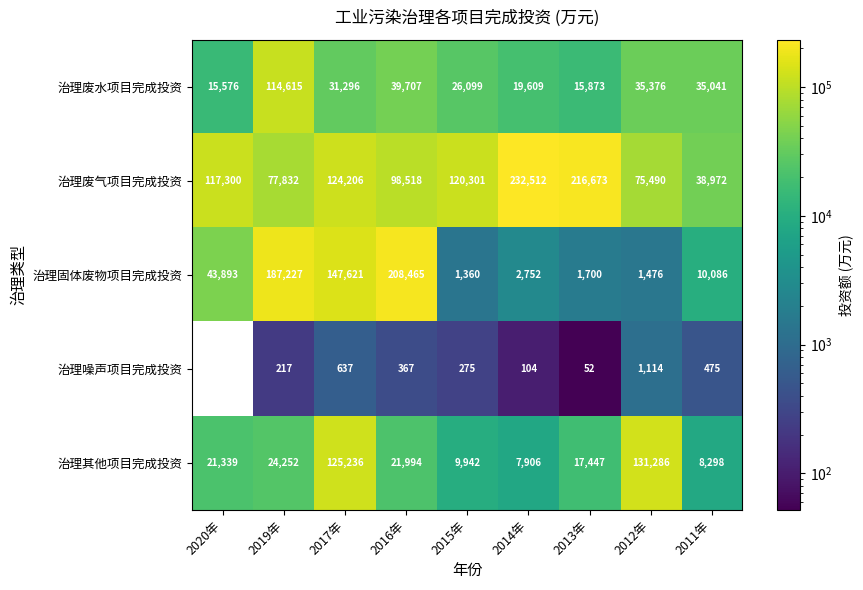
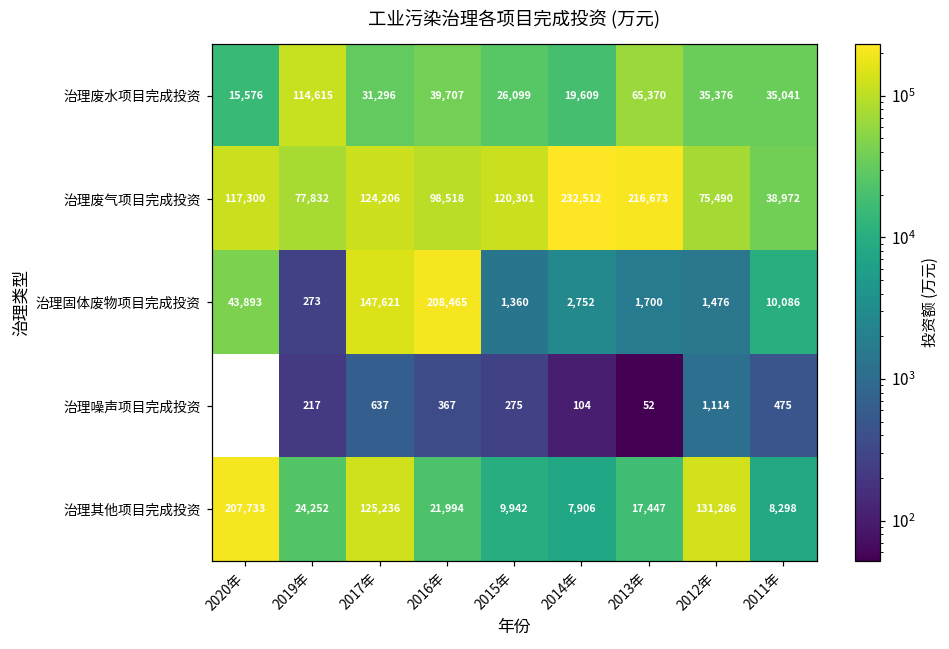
  {
    "治理废水项目完成投资": {
      "2020年": "15,576",
      "2019年": "114,615",
      "2017年": "31,296",
      "2016年": "39,707",
      "2015年": "26,099",
      "2014年": "19,609",
-     "2013年": "15,873",
+     "2013年": "65,370",
      "2012年": "35,376",
      "2011年": "35,041"
    },
    "治理废气项目完成投资": {
      "2020年": "117,300",
      "2019年": "77,832",
      "2017年": "124,206",
      "2016年": "98,518",
      "2015年": "120,301",
      "2014年": "232,512",
      "2013年": "216,673",
      "2012年": "75,490",
      "2011年": "38,972"
    },
    "治理固体废物项目完成投资": {
      "2020年": "43,893",
-     "2019年": "187,227",
+     "2019年": "273",
      "2017年": "147,621",
      "2016年": "208,465",
      "2015年": "1,360",
      "2014年": "2,752",
      "2013年": "1,700",
      "2012年": "1,476",
      "2011年": "10,086"
    },
    "治理噪声项目完成投资": {
      "2019年": "217",
      "2017年": "637",
      "2016年": "367",
      "2015年": "275",
      "2014年": "104",
      "2013年": "52",
      "2012年": "1,114",
      "2011年": "475"
    },
    "治理其他项目完成投资": {
-     "2020年": "21,339",
+     "2020年": "207,733",
      "2019年": "24,252",
      "2017年": "125,236",
      "2016年": "21,994",
      "2015年": "9,942",
      "2014年": "7,906",
      "2013年": "17,447",
      "2012年": "131,286",
      "2011年": "8,298"
    }
  }
